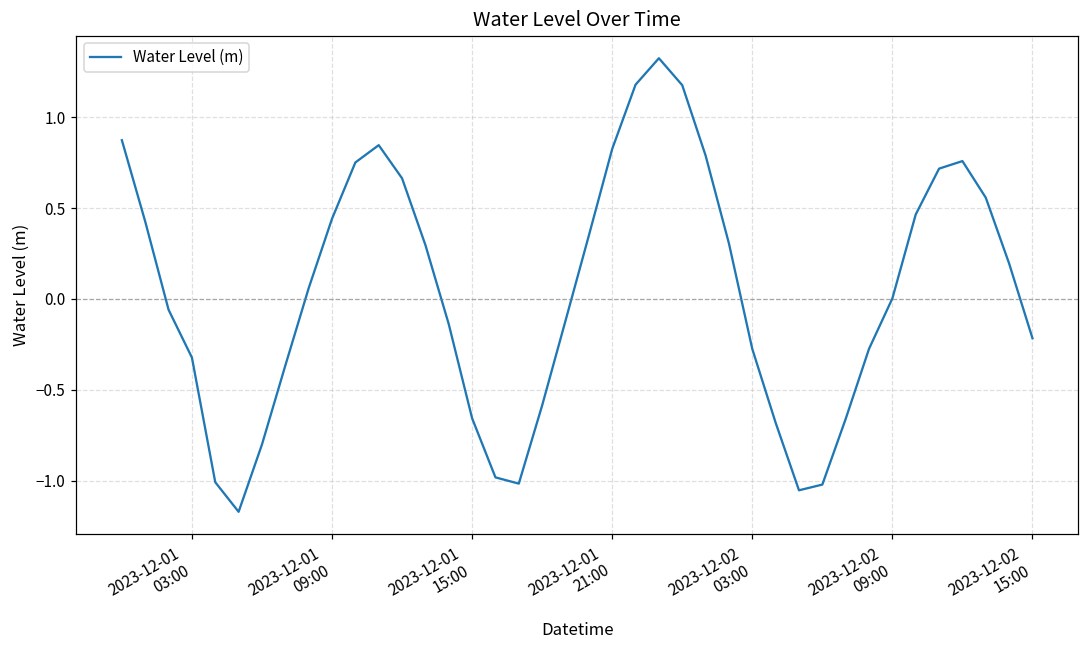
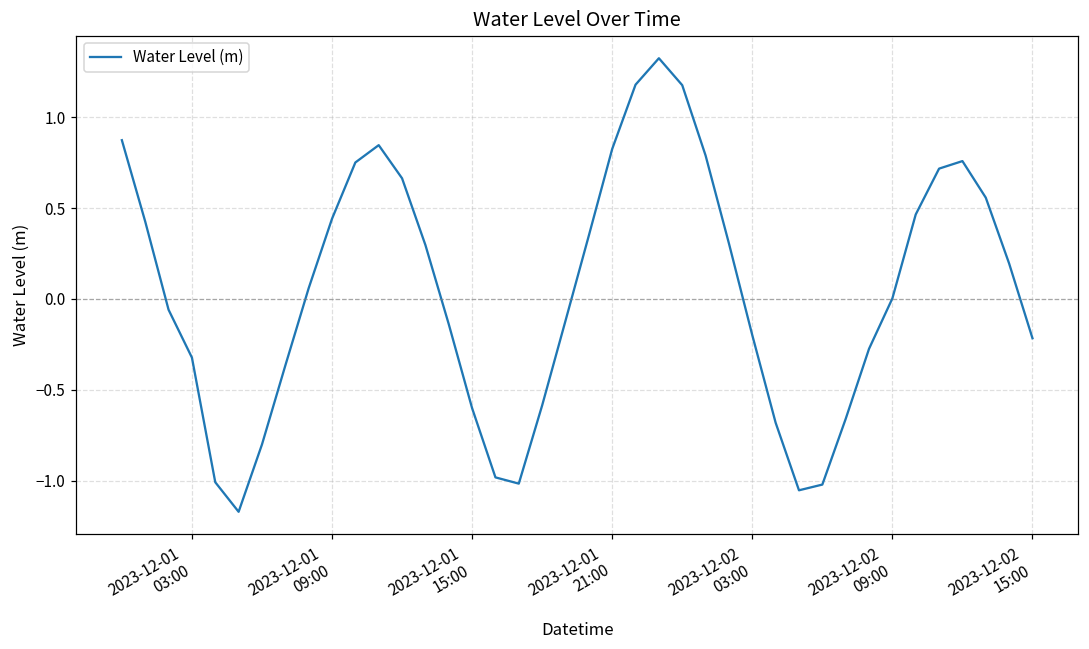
  {
    "2023-12-01 03:00": -0.32,
    "2023-12-01 09:00": 0.44,
-   "2023-12-01 15:00": -0.66,
+   "2023-12-01 15:00": -0.60,
    "2023-12-01 21:00": 0.82,
-   "2023-12-02 03:00": -0.28,
+   "2023-12-02 03:00": -0.20,
    "2023-12-02 09:00": 0.00,
    "2023-12-02 15:00": -0.22
  }
